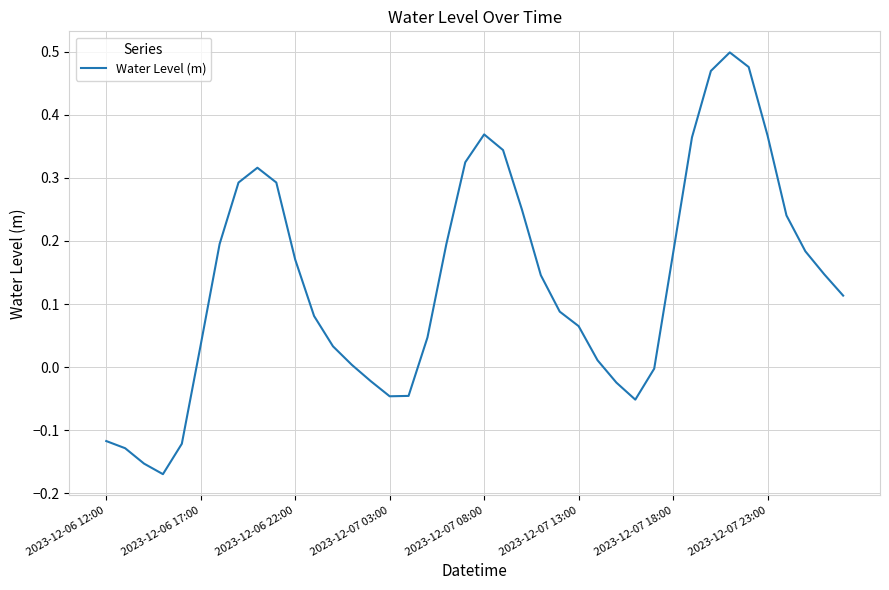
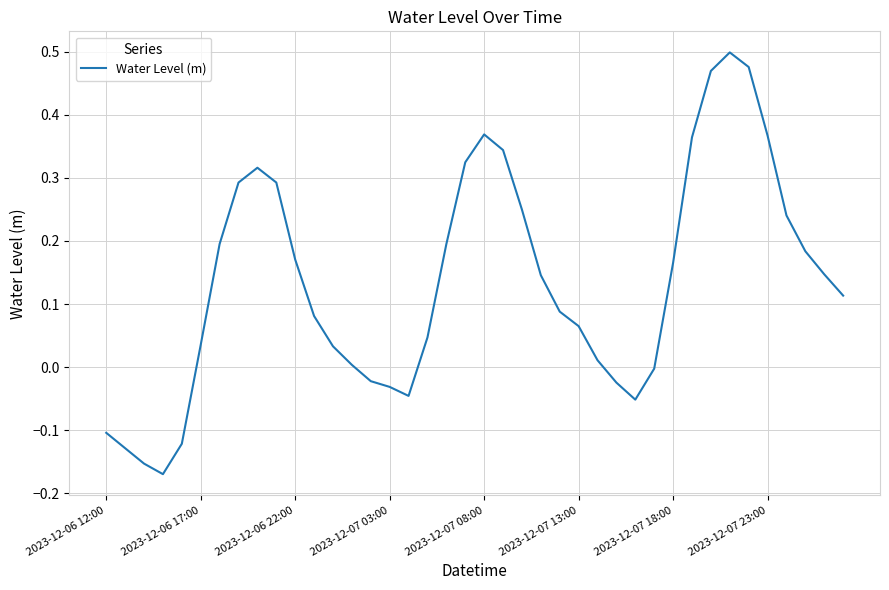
  {
-   "2023-12-06 12:00": -0.12,
+   "2023-12-06 12:00": -0.10,
    "2023-12-06 17:00": 0.04,
    "2023-12-06 22:00": 0.17,
-   "2023-12-07 03:00": -0.05,
+   "2023-12-07 03:00": -0.03,
    "2023-12-07 08:00": 0.37,
    "2023-12-07 13:00": 0.06,
-   "2023-12-07 18:00": 0.18,
+   "2023-12-07 18:00": 0.17,
    "2023-12-07 23:00": 0.37
  }
